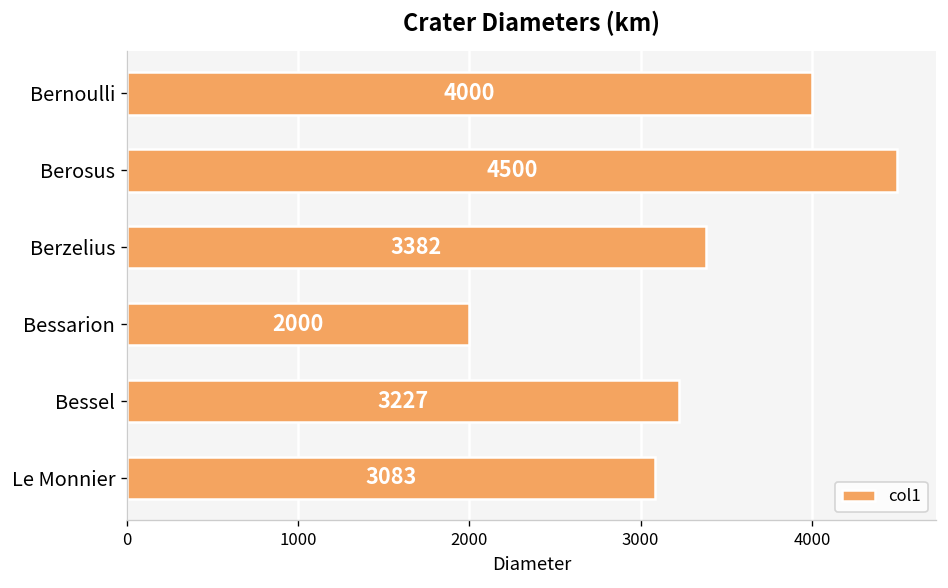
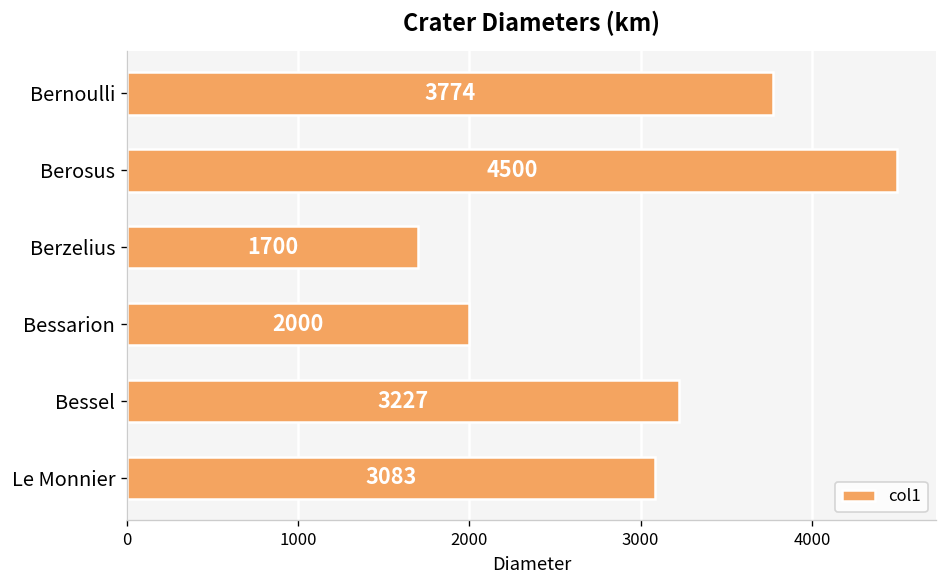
  {
-   "Bernoulli": 4000,
+   "Bernoulli": 3774,
    "Berosus": 4500,
-   "Berzelius": 3382,
+   "Berzelius": 1700,
    "Bessarion": 2000,
    "Bessel": 3227,
    "Le Monnier": 3083
  }
